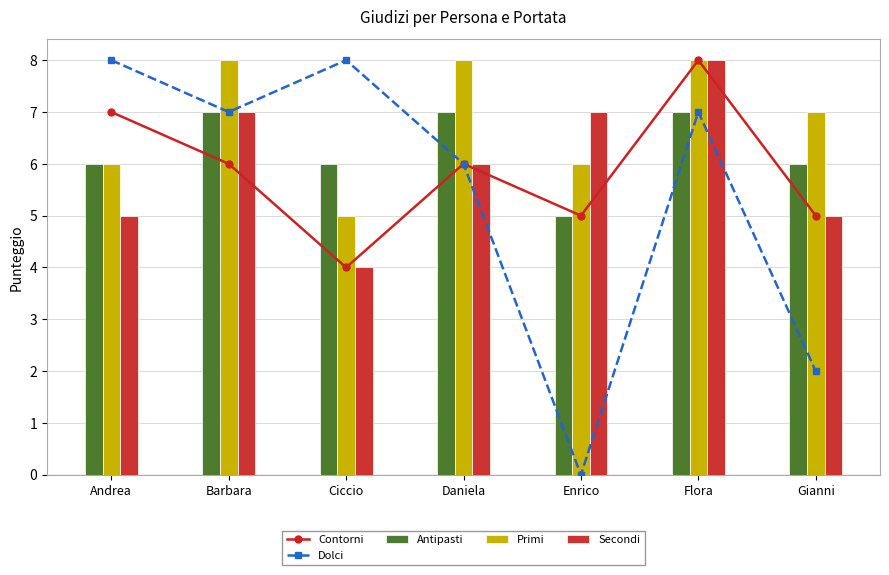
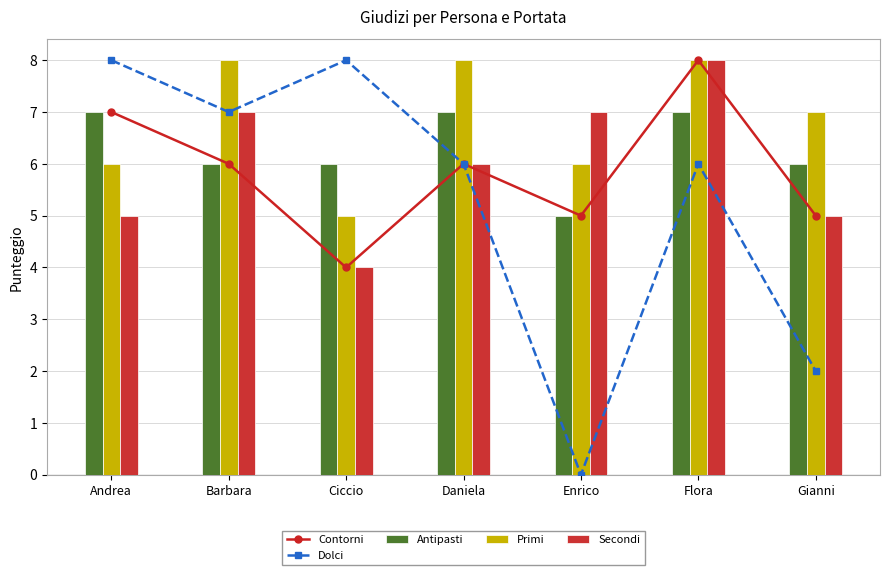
  {
    "Antipasti": {
-     "Andrea": 6,
-     "Barbara": 7,
+     "Andrea": 7,
+     "Barbara": 6,
      "Ciccio": 6,
      "Daniela": 7,
      "Enrico": 5,
      "Flora": 7,
      "Gianni": 6
    },
    "Dolci": {
      "Andrea": 8,
      "Barbara": 7,
      "Ciccio": 8,
      "Enrico": 0,
-     "Flora": 7,
+     "Flora": 6,
      "Gianni": 2
    },
    "Primi": {
      "Andrea": 6,
      "Barbara": 8,
      "Ciccio": 5,
      "Daniela": 8,
      "Enrico": 6,
      "Flora": 8,
      "Gianni": 7
    }
  }
